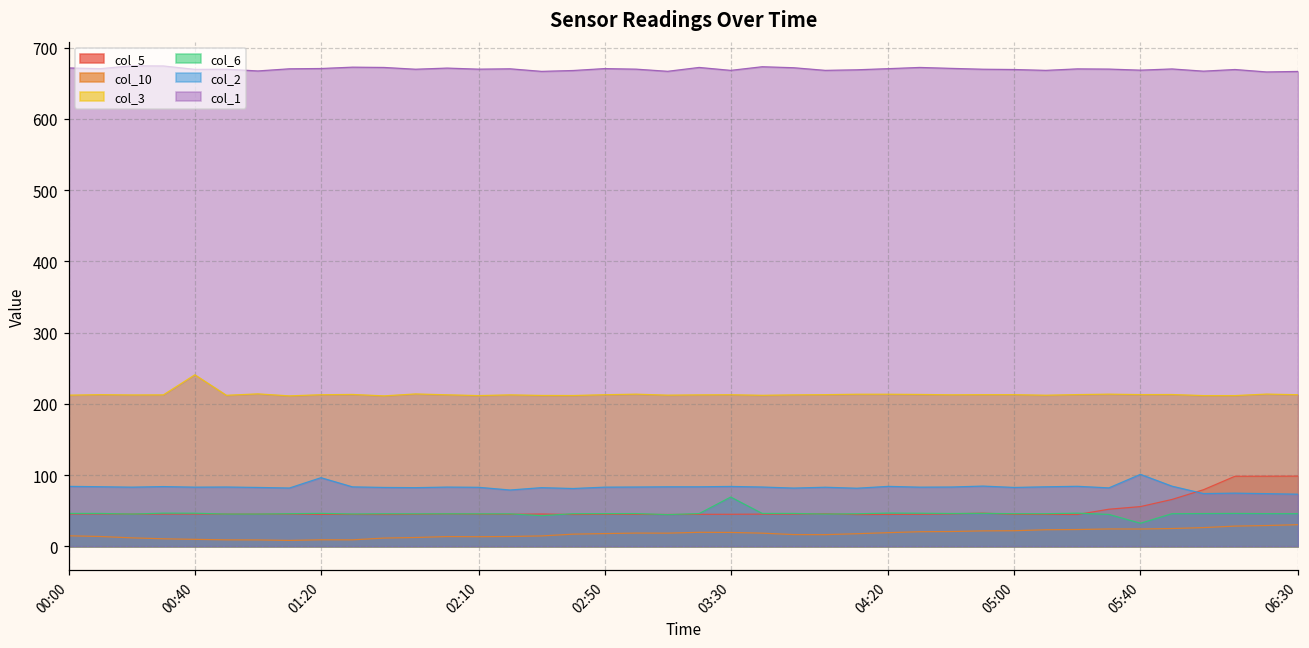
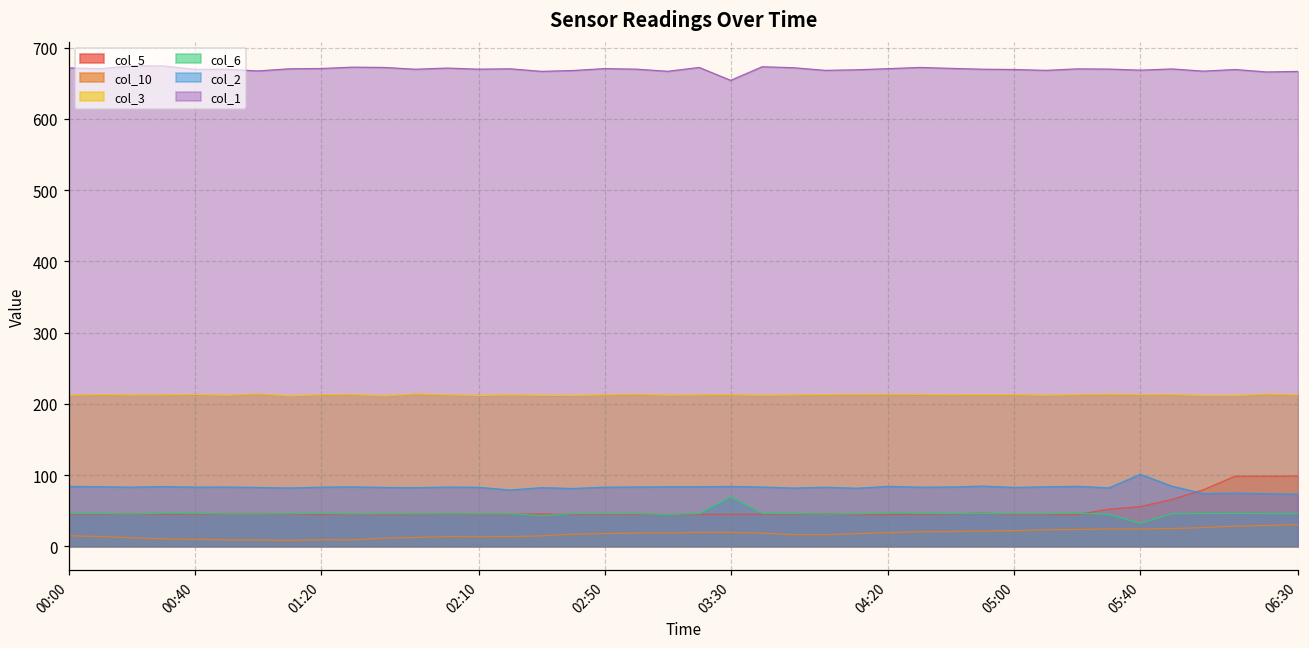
  {
    "col_3": {
      "00:00": 210,
-     "00:40": 240,
+     "00:40": 210,
      "01:20": 210,
      "02:10": 210,
      "02:50": 210,
      "03:30": 210,
      "04:20": 210,
      "05:00": 210,
      "05:40": 210,
      "06:30": 210
    },
    "col_6": {
      "03:30": 70,
      "05:40": 30,
      "06:30": 50
    },
    "col_2": {
      "00:00": 80,
      "00:40": 80,
-     "01:20": 100,
+     "01:20": 80,
      "02:10": 80,
      "02:50": 80,
      "03:30": 80,
      "04:20": 80,
      "05:00": 80,
      "05:40": 100,
      "06:30": 70
    },
    "col_1": {
      "00:00": 670,
      "01:20": 670,
      "02:10": 670,
      "02:50": 670,
-     "03:30": 670,
+     "03:30": 650,
      "04:20": 670,
      "05:00": 670,
      "05:40": 670,
      "06:30": 670
    }
  }
